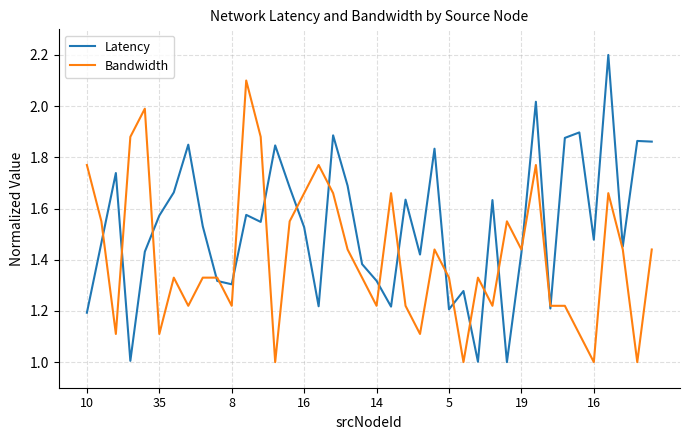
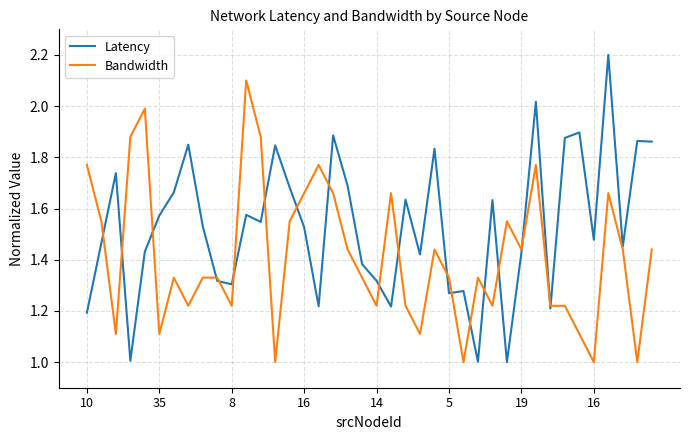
  {
    "Latency": {
      "10": 1.19,
      "35": 1.57,
-     "5": 1.21
+     "5": 1.27
    },
    "Bandwidth": {
      "10": 1.77,
      "35": 1.11,
      "5": 1.33
    }
  }
